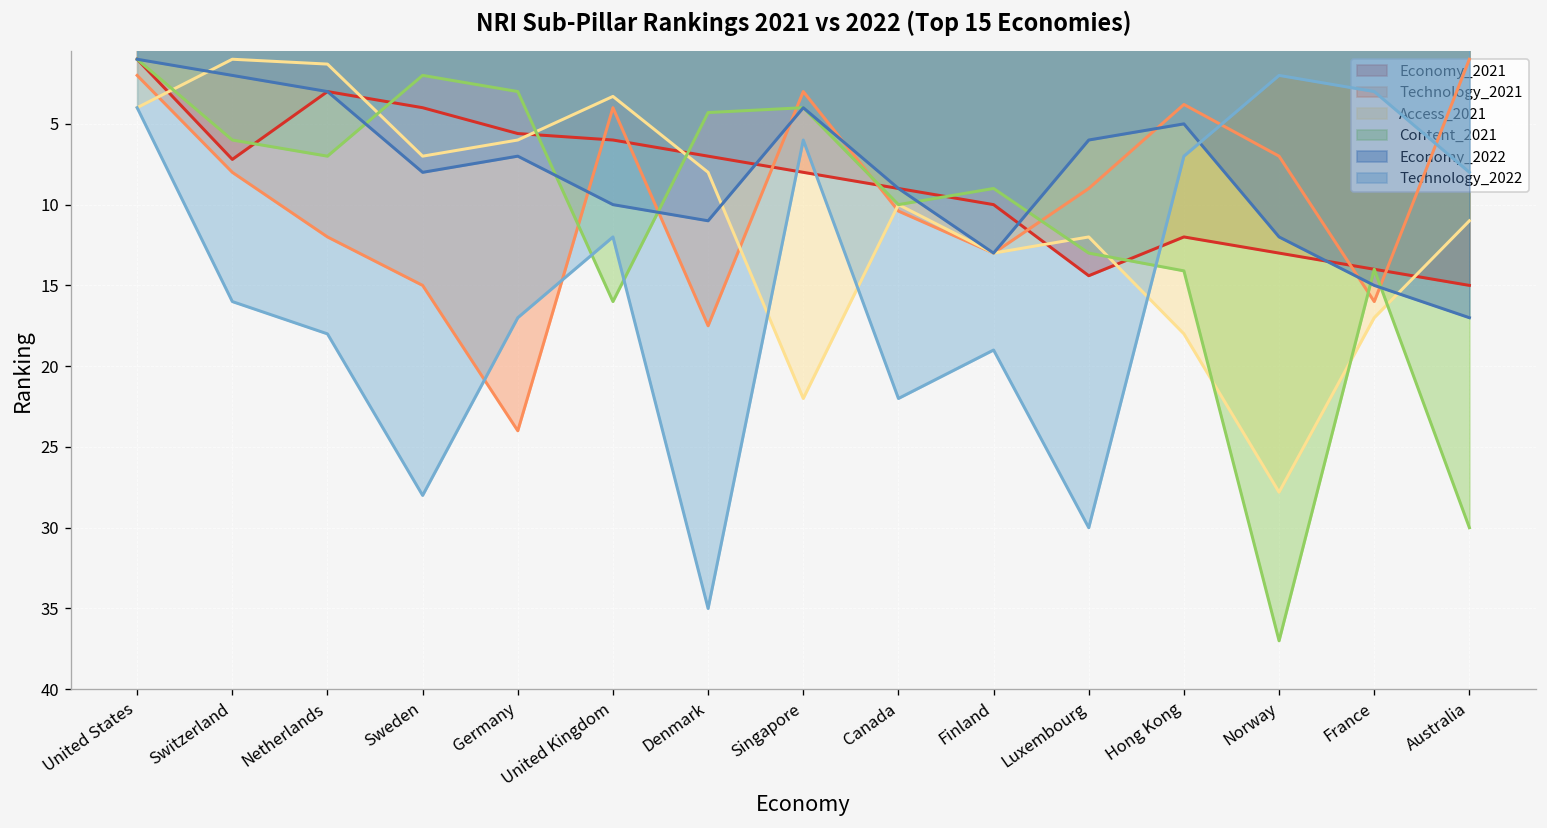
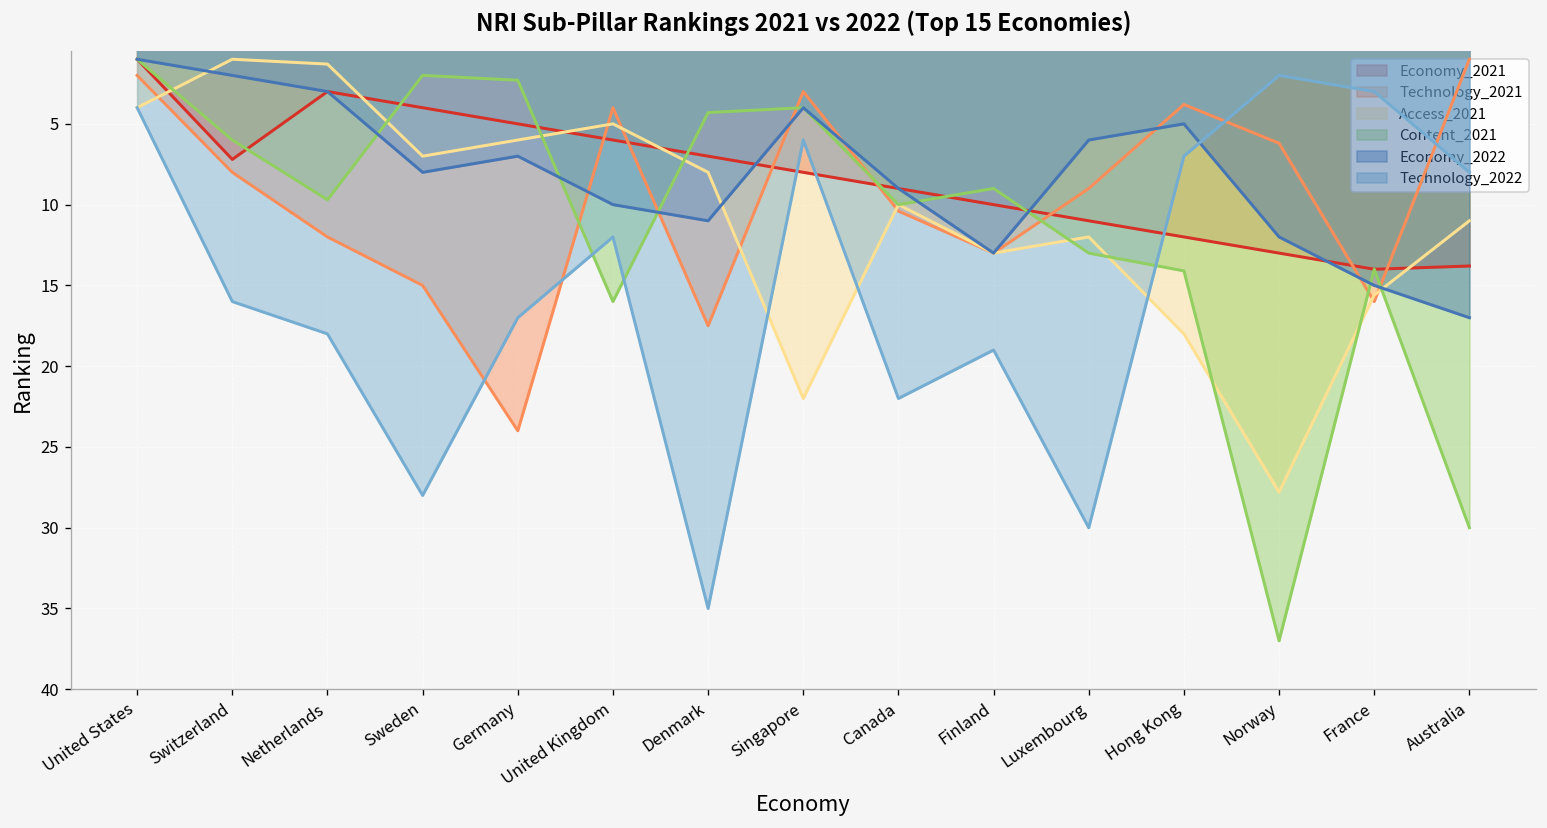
  {
    "Economy_2021": {
      "Switzerland": 7.2,
      "Sweden": 4.0,
-     "Germany": 5.6,
+     "Germany": 5.0,
      "United Kingdom": 6.0,
      "Denmark": 7.0,
      "Singapore": 8.0,
      "Finland": 10.0,
-     "Luxembourg": 14.4,
+     "Luxembourg": 11.0,
      "Hong Kong": 12.0,
      "Norway": 13.0,
-     "Australia": 15.0
+     "Australia": 13.8
    },
    "Technology_2021": {
      "United States": 2.0,
      "Switzerland": 8.0,
      "Netherlands": 12.0,
      "Sweden": 15.0,
      "Germany": 24.0,
      "United Kingdom": 4.0,
      "Denmark": 17.5,
      "Singapore": 3.0,
      "Canada": 10.4,
      "Luxembourg": 9.0,
      "Hong Kong": 3.8,
-     "Norway": 7.0,
+     "Norway": 6.2,
      "France": 16.0
    },
    "Access_2021": {
      "Switzerland": 1.0,
      "Netherlands": 1.3,
      "Sweden": 7.0,
      "Germany": 6.0,
-     "United Kingdom": 3.3,
+     "United Kingdom": 5.0,
      "Denmark": 8.0,
      "Singapore": 22.0,
      "Luxembourg": 12.0,
      "Hong Kong": 18.0,
      "Norway": 27.8,
-     "France": 17.0,
+     "France": 15.6,
      "Australia": 11.0
    },
    "Content_2021": {
      "Switzerland": 6.0,
-     "Netherlands": 7.0,
+     "Netherlands": 9.7,
      "Sweden": 2.0,
-     "Germany": 3.0,
+     "Germany": 2.3,
      "United Kingdom": 16.0,
      "Denmark": 4.3,
      "Finland": 9.0,
      "Luxembourg": 13.0,
      "Hong Kong": 14.1,
      "Norway": 37.0,
      "Australia": 30.0
    }
  }
